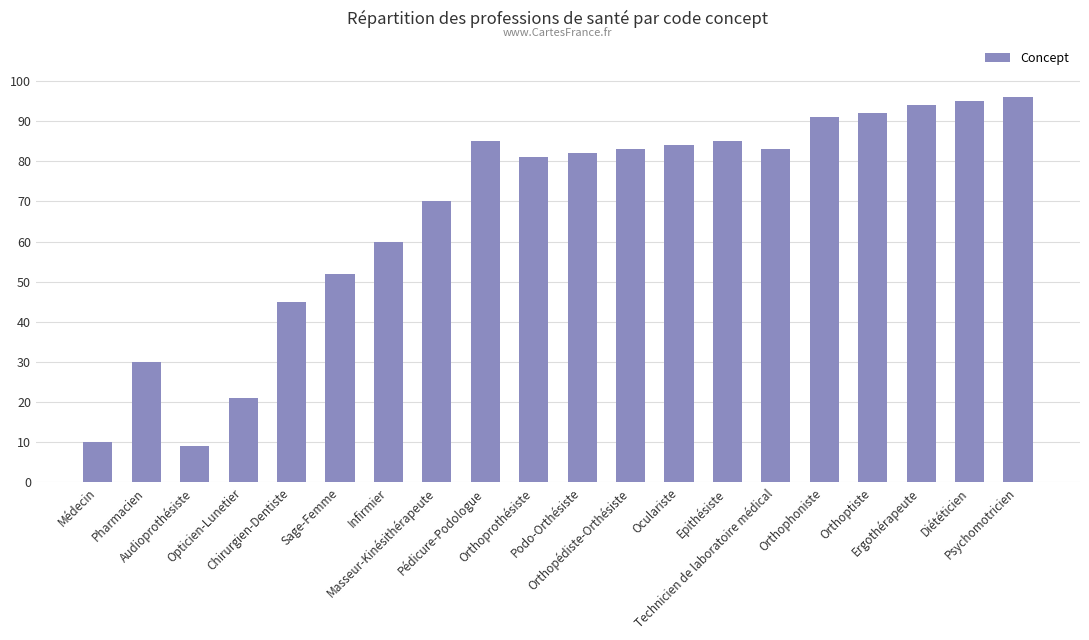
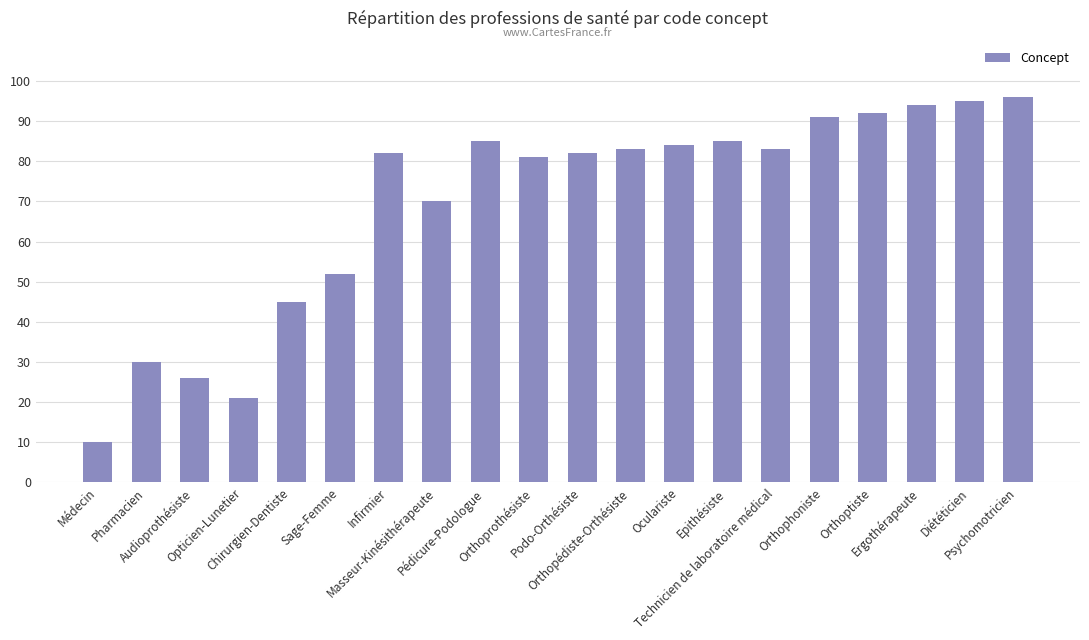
  {
    "Médecin": 10,
    "Pharmacien": 30,
-   "Audioprothésiste": 9,
+   "Audioprothésiste": 26,
    "Opticien-Lunetier": 21,
    "Chirurgien-Dentiste": 45,
    "Sage-Femme": 52,
-   "Infirmier": 60,
+   "Infirmier": 82,
    "Masseur-Kinésithérapeute": 70,
    "Pédicure-Podologue": 85,
    "Orthoprothésiste": 81,
    "Podo-Orthésiste": 82,
    "Orthopédiste-Orthésiste": 83,
    "Oculariste": 84,
    "Epithésiste": 85,
    "Technicien de laboratoire médical": 83,
    "Orthophoniste": 91,
    "Orthoptiste": 92,
    "Ergothérapeute": 94,
    "Diététicien": 95,
    "Psychomotricien": 96
  }
